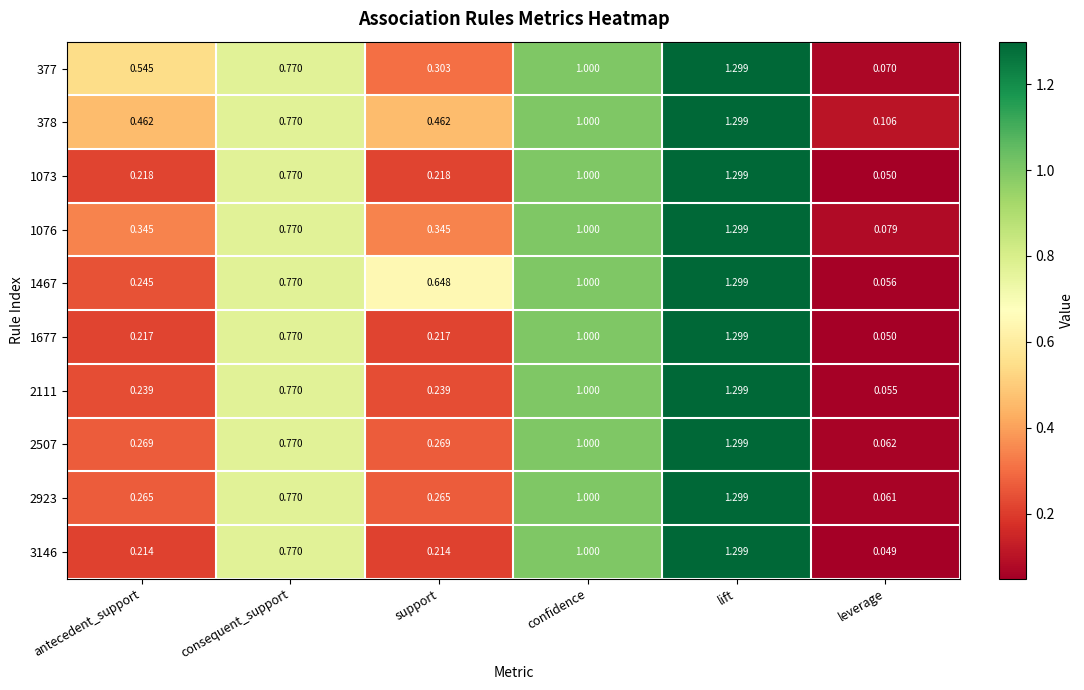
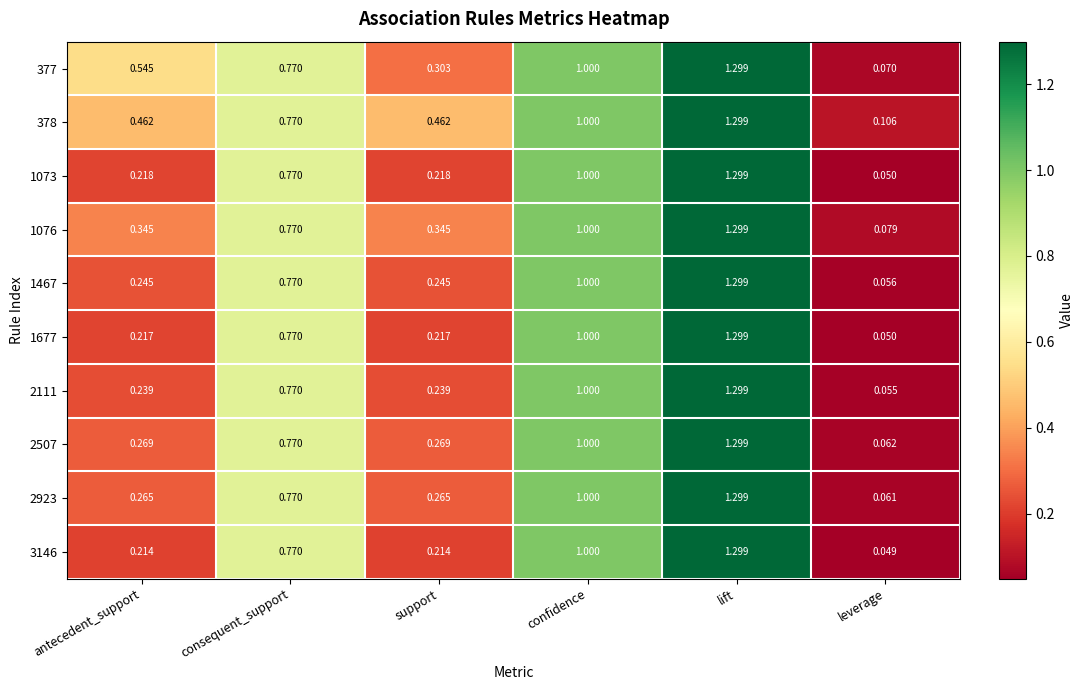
  {
    "377": {
      "antecedent_support": 0.545,
      "consequent_support": 0.770,
      "support": 0.303,
      "confidence": 1.000,
      "lift": 1.299,
      "leverage": 0.070
    },
    "378": {
      "antecedent_support": 0.462,
      "consequent_support": 0.770,
      "support": 0.462,
      "confidence": 1.000,
      "lift": 1.299,
      "leverage": 0.106
    },
    "1073": {
      "antecedent_support": 0.218,
      "consequent_support": 0.770,
      "support": 0.218,
      "confidence": 1.000,
      "lift": 1.299,
      "leverage": 0.050
    },
    "1076": {
      "antecedent_support": 0.345,
      "consequent_support": 0.770,
      "support": 0.345,
      "confidence": 1.000,
      "lift": 1.299,
      "leverage": 0.079
    },
    "1467": {
      "antecedent_support": 0.245,
      "consequent_support": 0.770,
-     "support": 0.648,
+     "support": 0.245,
      "confidence": 1.000,
      "lift": 1.299,
      "leverage": 0.056
    },
    "1677": {
      "antecedent_support": 0.217,
      "consequent_support": 0.770,
      "support": 0.217,
      "confidence": 1.000,
      "lift": 1.299,
      "leverage": 0.050
    },
    "2111": {
      "antecedent_support": 0.239,
      "consequent_support": 0.770,
      "support": 0.239,
      "confidence": 1.000,
      "lift": 1.299,
      "leverage": 0.055
    },
    "2507": {
      "antecedent_support": 0.269,
      "consequent_support": 0.770,
      "support": 0.269,
      "confidence": 1.000,
      "lift": 1.299,
      "leverage": 0.062
    },
    "2923": {
      "antecedent_support": 0.265,
      "consequent_support": 0.770,
      "support": 0.265,
      "confidence": 1.000,
      "lift": 1.299,
      "leverage": 0.061
    },
    "3146": {
      "antecedent_support": 0.214,
      "consequent_support": 0.770,
      "support": 0.214,
      "confidence": 1.000,
      "lift": 1.299,
      "leverage": 0.049
    }
  }
